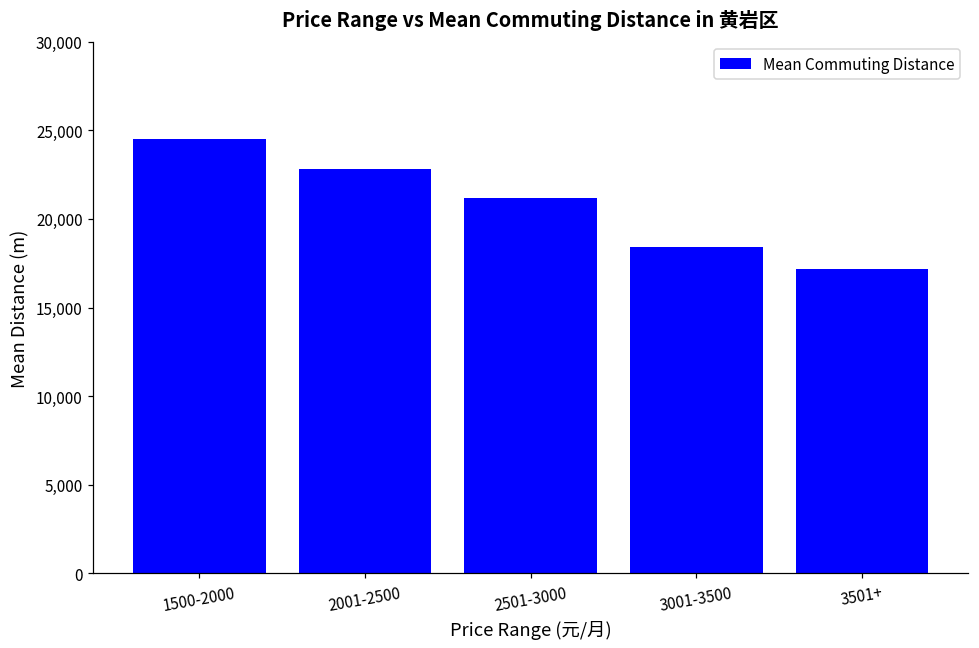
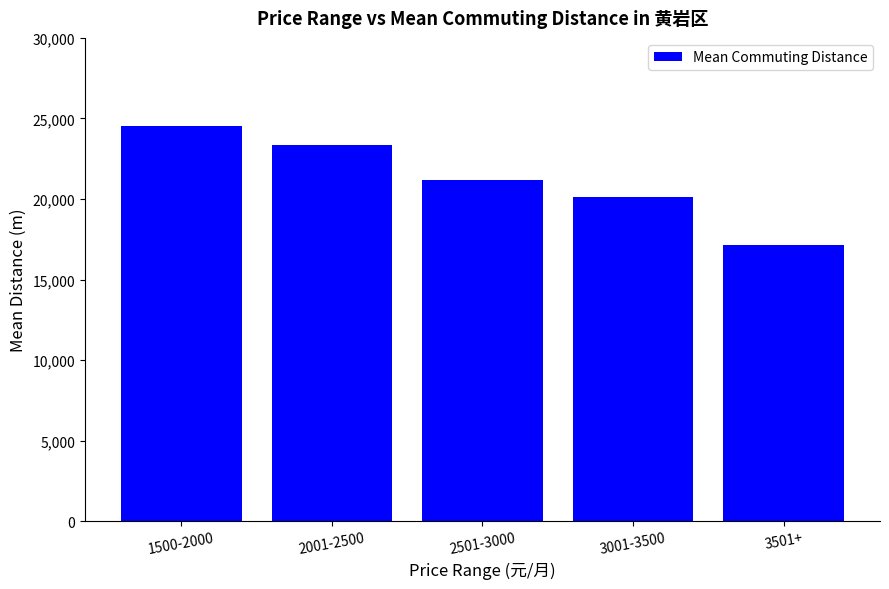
  {
    "1500-2000": "24,500",
-   "2001-2500": "22,800",
+   "2001-2500": "23,400",
    "2501-3000": "21,200",
-   "3001-3500": "18,400",
+   "3001-3500": "20,100",
    "3501+": "17,200"
  }
